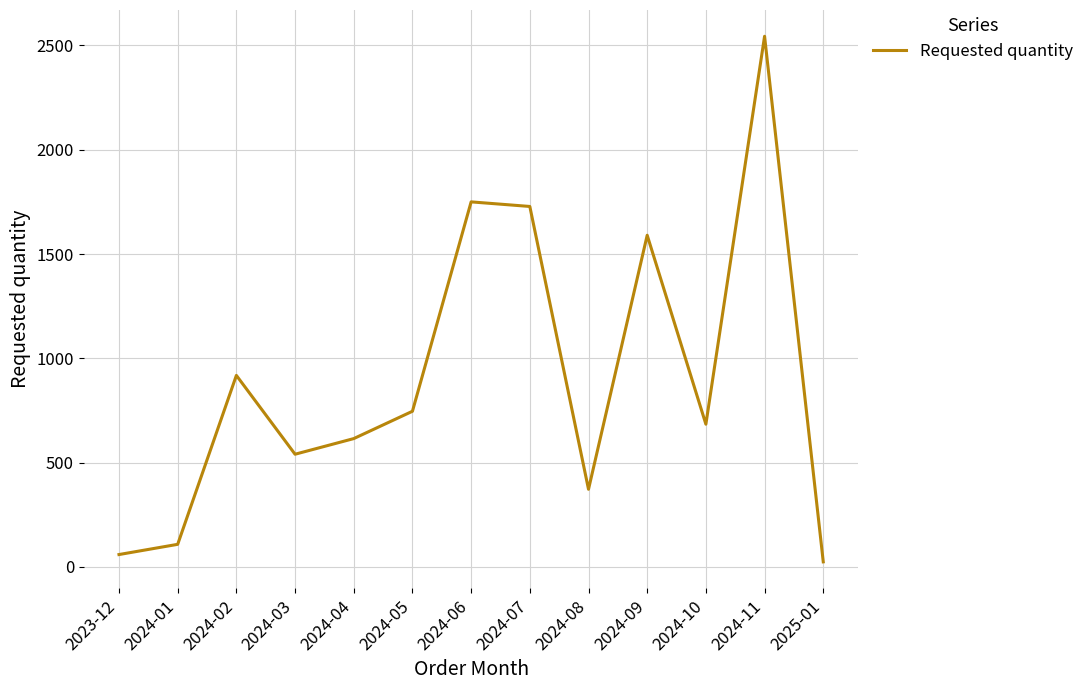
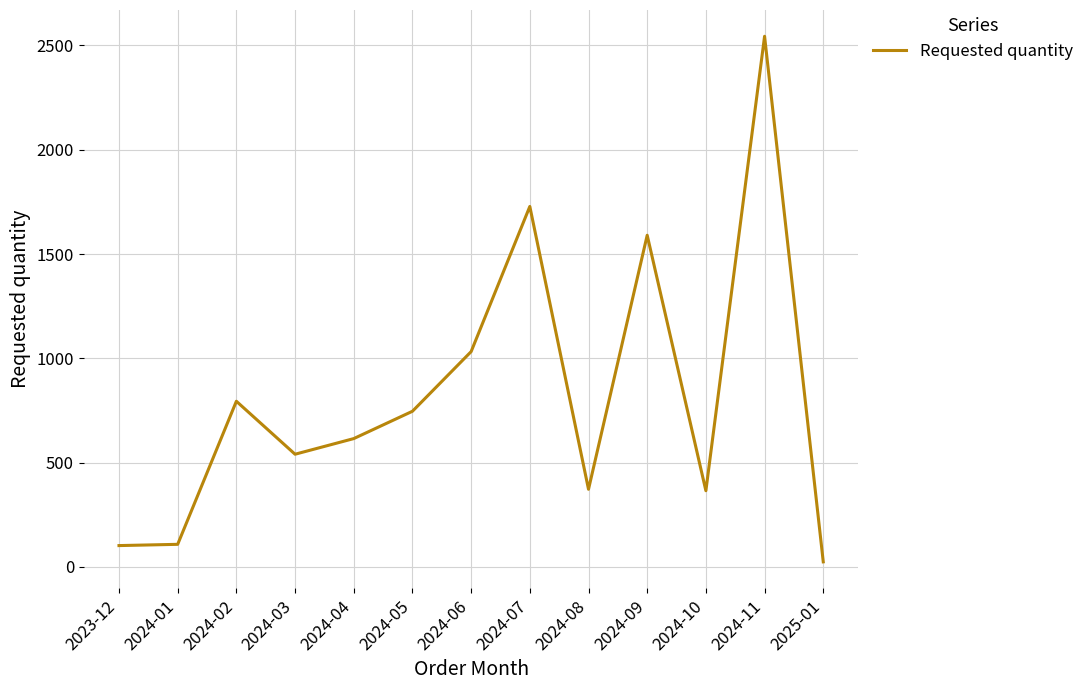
  {
-   "2023-12": 60,
+   "2023-12": 100,
    "2024-01": 110,
-   "2024-02": 920,
+   "2024-02": 790,
    "2024-03": 540,
    "2024-04": 620,
    "2024-05": 750,
-   "2024-06": 1750,
+   "2024-06": 1030,
    "2024-07": 1730,
    "2024-08": 370,
    "2024-09": 1590,
-   "2024-10": 680,
+   "2024-10": 370,
    "2024-11": 2540,
    "2025-01": 20
  }
